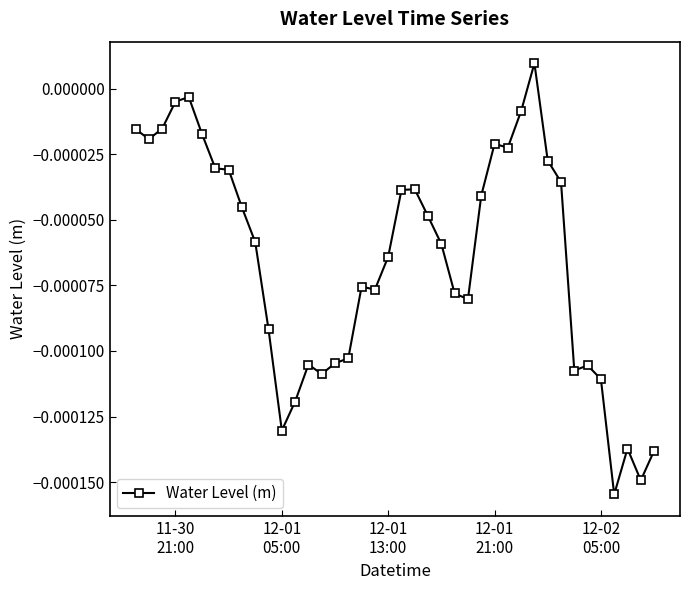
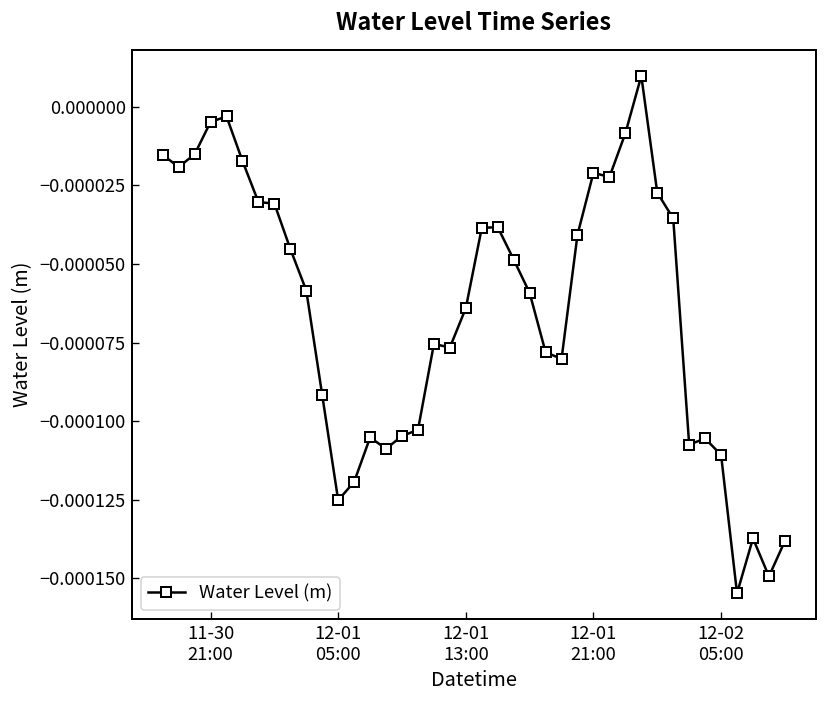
  {
    "11-30 21:00": -0.000005,
-   "12-01 05:00": -0.000130,
+   "12-01 05:00": -0.000125,
    "12-01 13:00": -0.000064,
    "12-01 21:00": -0.000021,
    "12-02 05:00": -0.000111
  }
